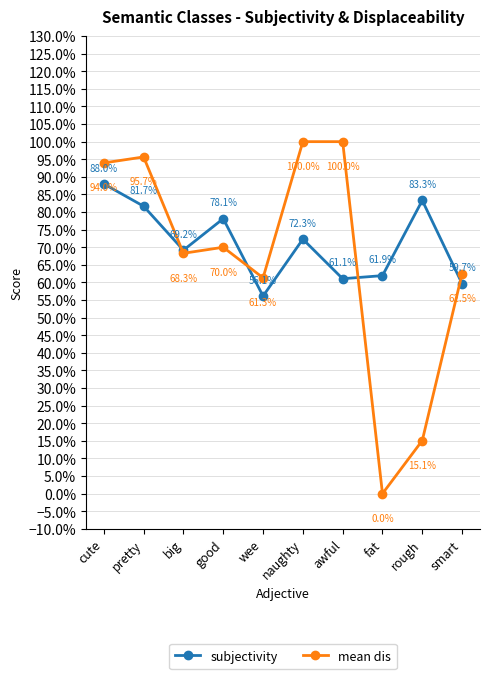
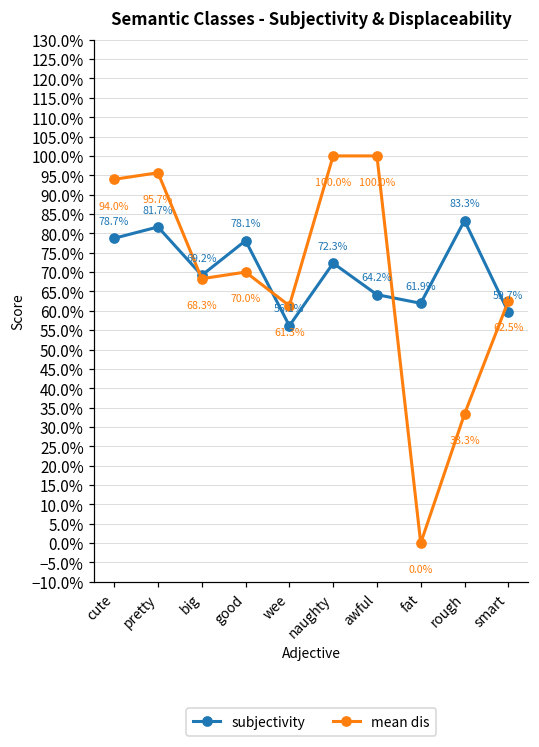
  {
    "subjectivity": {
-     "cute": "88.0%",
+     "cute": "78.7%",
      "pretty": "81.7%",
      "big": "69.2%",
      "good": "78.1%",
      "naughty": "72.3%",
-     "awful": "61.1%",
+     "awful": "64.2%",
      "fat": "61.9%",
      "rough": "83.3%"
    },
    "mean dis": {
      "pretty": "95.7%",
      "big": "68.3%",
      "good": "70.0%",
      "naughty": "100.0%",
      "awful": "100.0%",
      "fat": "0.0%",
-     "rough": "15.1%",
+     "rough": "33.3%",
      "smart": "62.5%"
    }
  }
